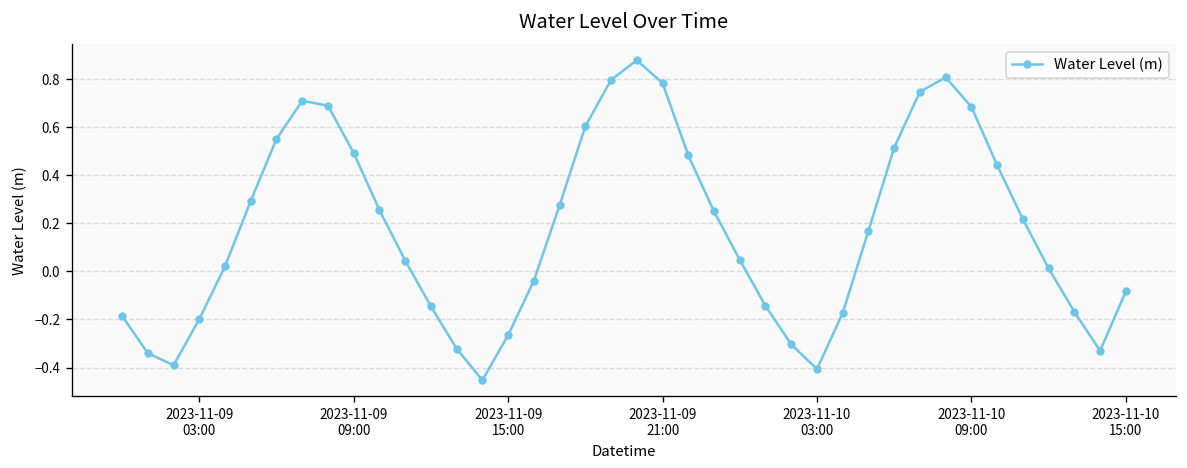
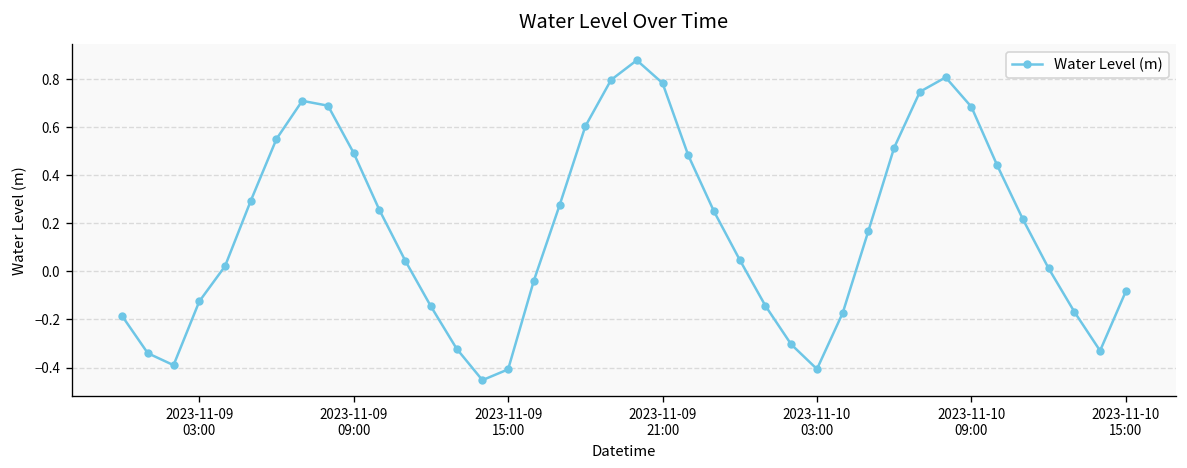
  {
-   "2023-11-09 03:00": -0.20,
+   "2023-11-09 03:00": -0.12,
    "2023-11-09 09:00": 0.49,
-   "2023-11-09 15:00": -0.27,
+   "2023-11-09 15:00": -0.41,
    "2023-11-09 21:00": 0.78,
    "2023-11-10 03:00": -0.41,
    "2023-11-10 09:00": 0.68,
    "2023-11-10 15:00": -0.08
  }
